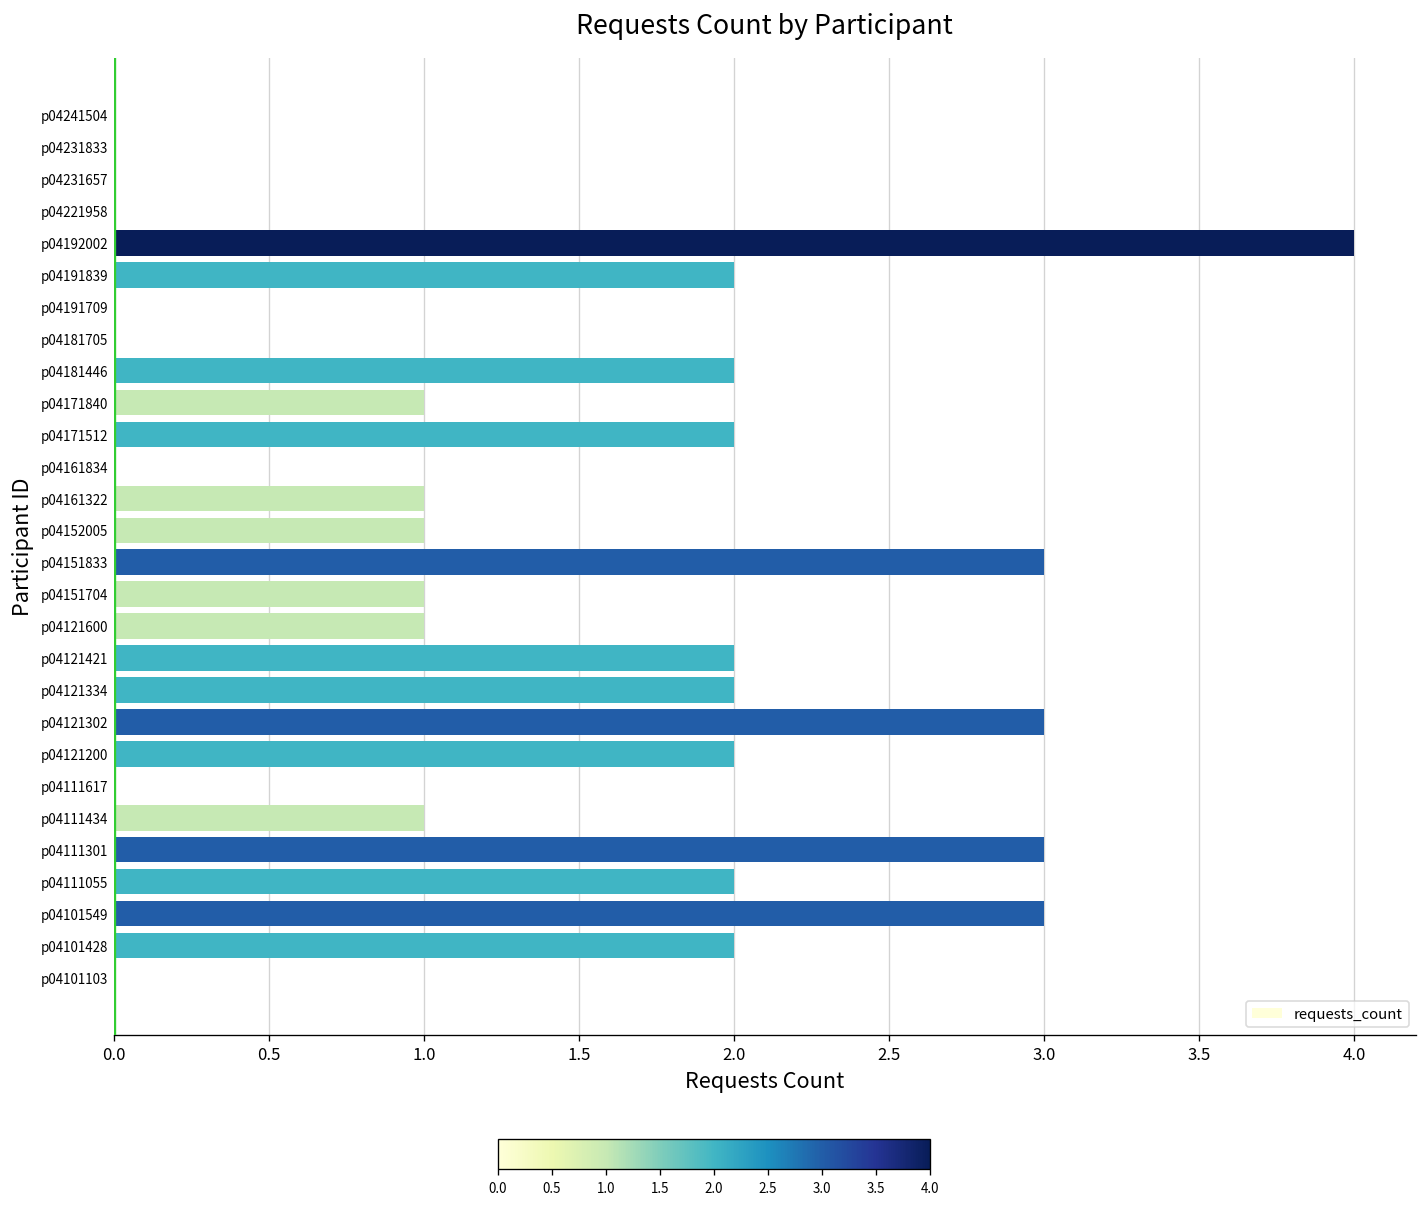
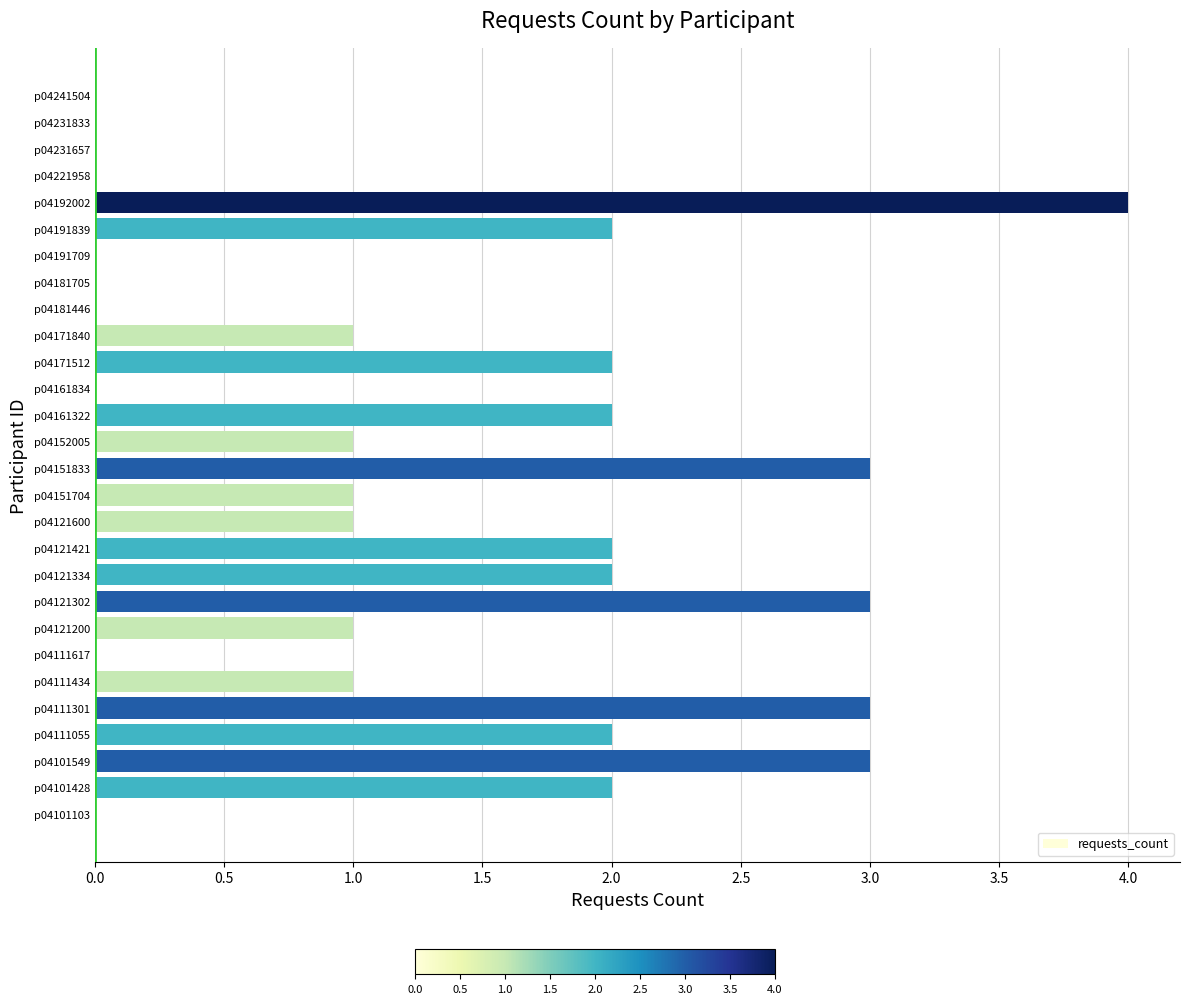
  {
    "p04241504": 0,
    "p04231833": 0,
    "p04231657": 0,
    "p04221958": 0,
    "p04192002": 4,
    "p04191839": 2,
    "p04191709": 0,
    "p04181705": 0,
-   "p04181446": 2,
+   "p04181446": 0,
    "p04171840": 1,
    "p04171512": 2,
    "p04161834": 0,
-   "p04161322": 1,
+   "p04161322": 2,
    "p04152005": 1,
    "p04151833": 3,
    "p04151704": 1,
    "p04121600": 1,
    "p04121421": 2,
    "p04121334": 2,
    "p04121302": 3,
-   "p04121200": 2,
+   "p04121200": 1,
    "p04111617": 0,
    "p04111434": 1,
    "p04111301": 3,
    "p04111055": 2,
    "p04101549": 3,
    "p04101428": 2,
    "p04101103": 0
  }
